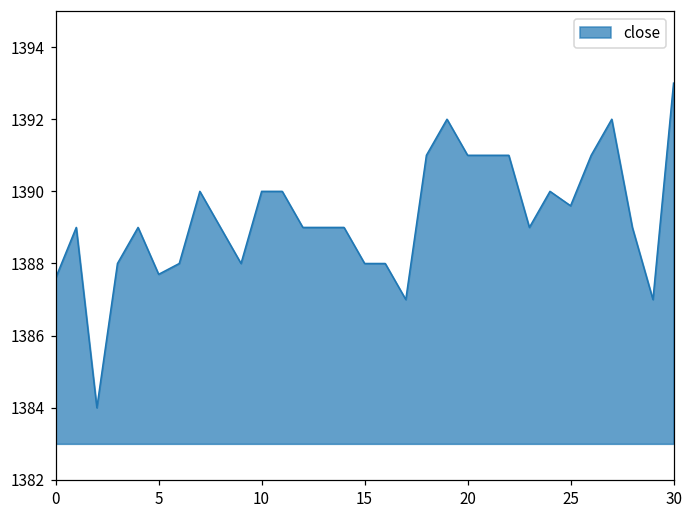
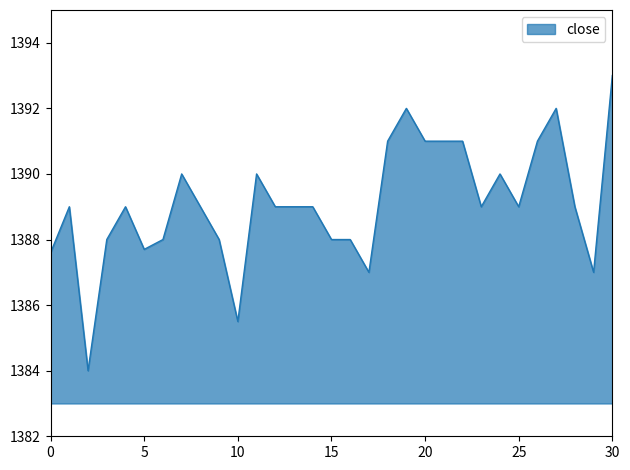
  {
    "0": 1387.6,
    "5": 1387.7,
-   "10": 1390.0,
+   "10": 1385.5,
    "15": 1388.0,
    "20": 1391.0,
-   "25": 1389.6,
+   "25": 1389.0,
    "30": 1393.0
  }
